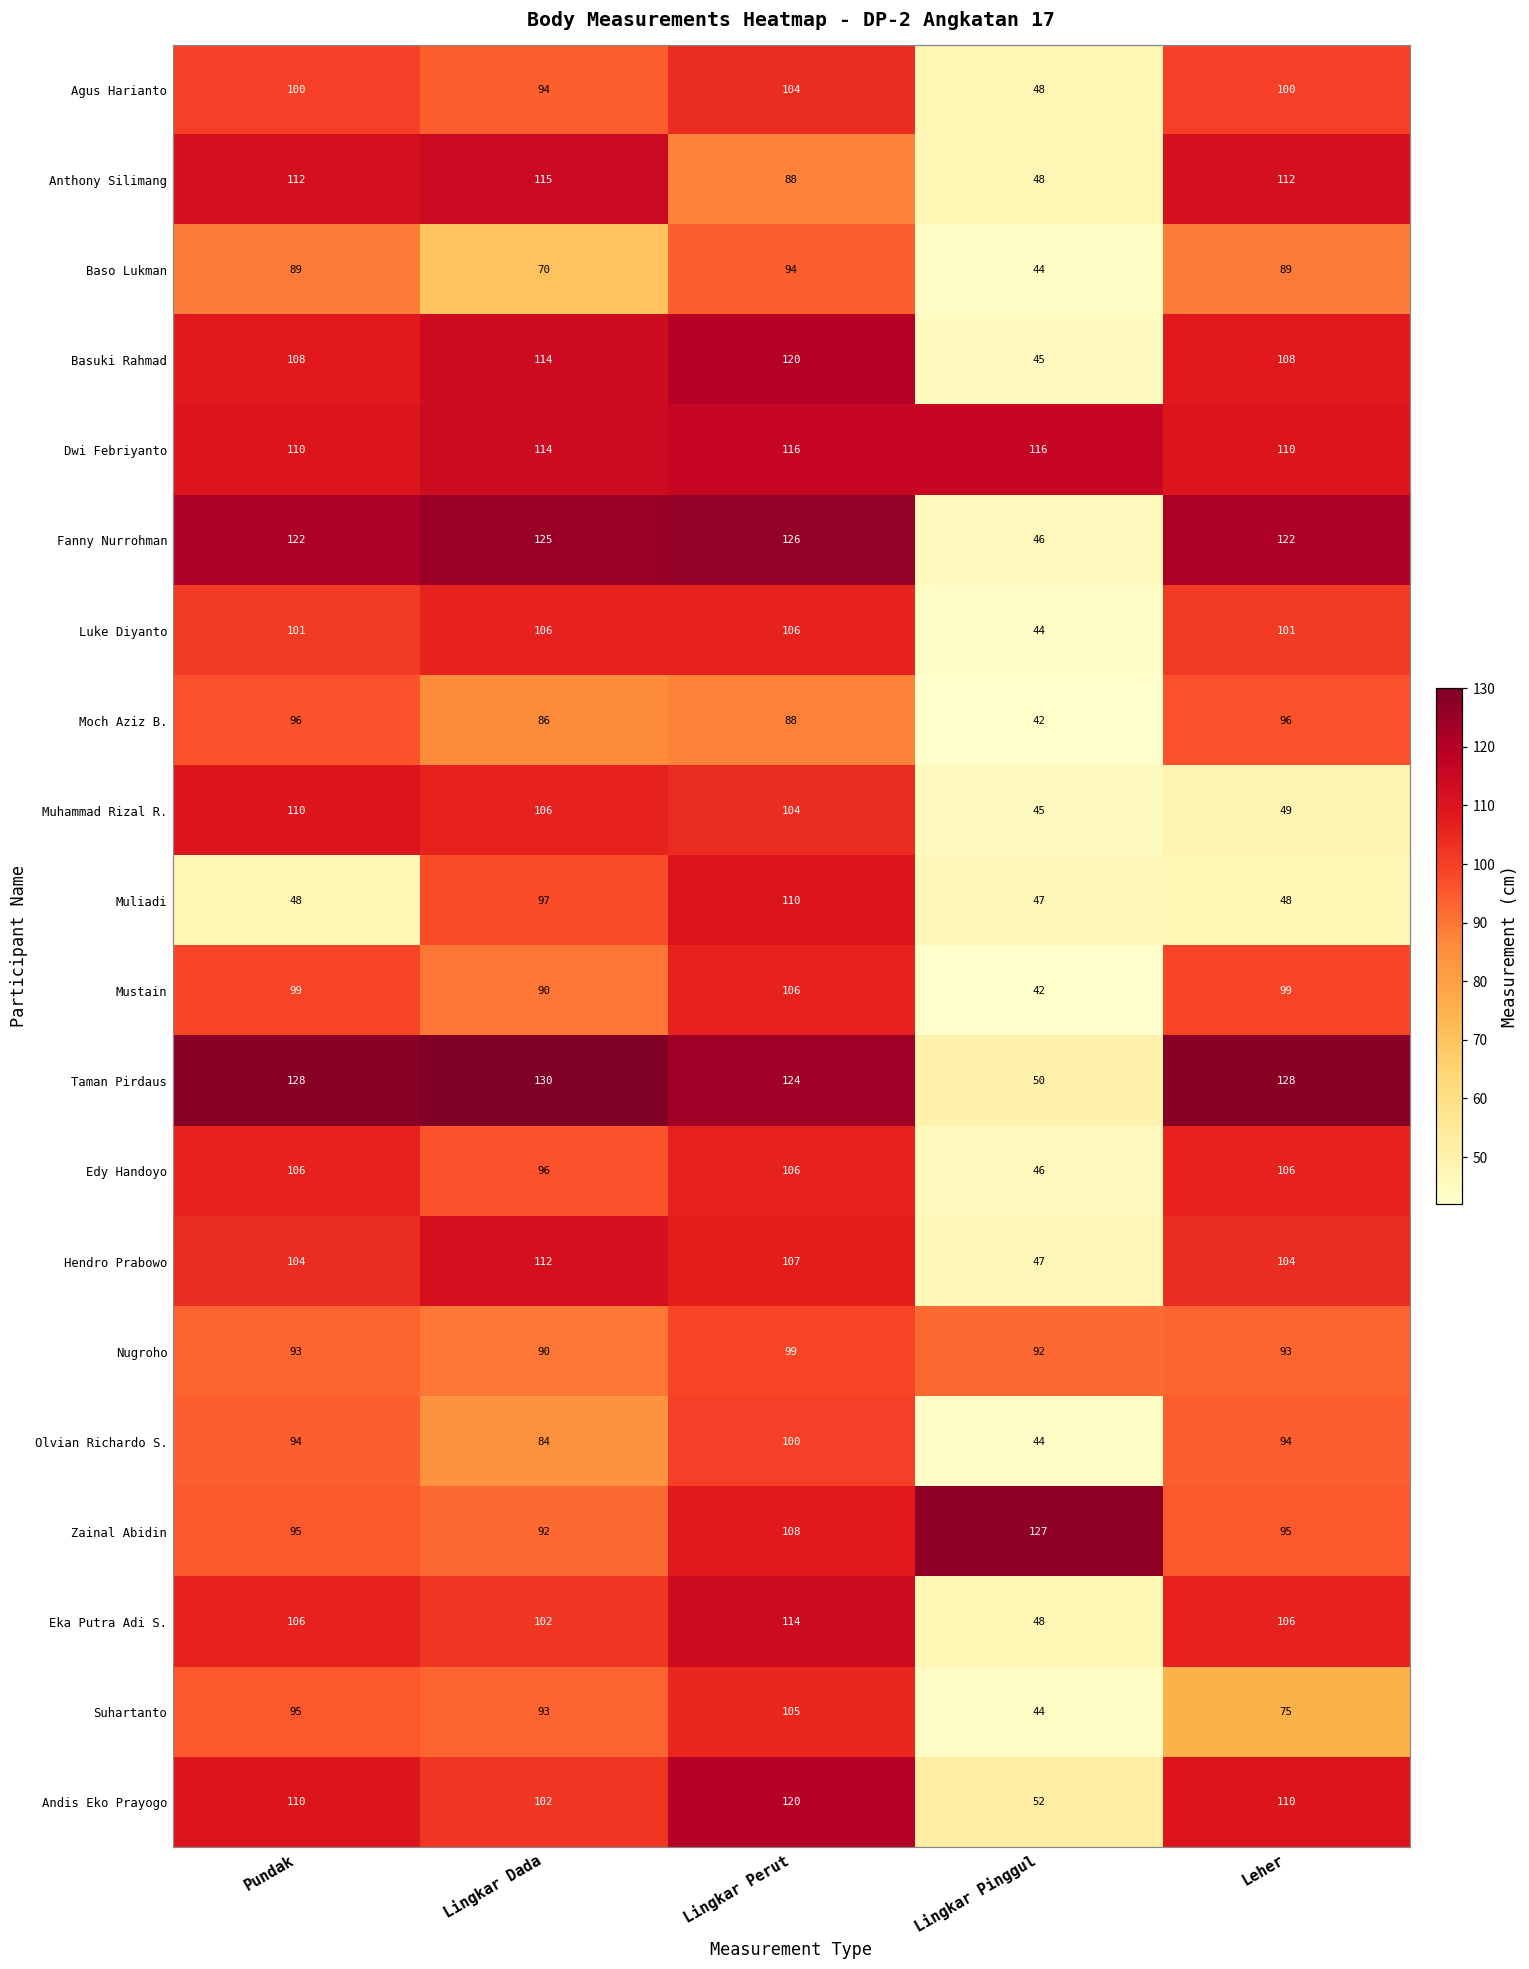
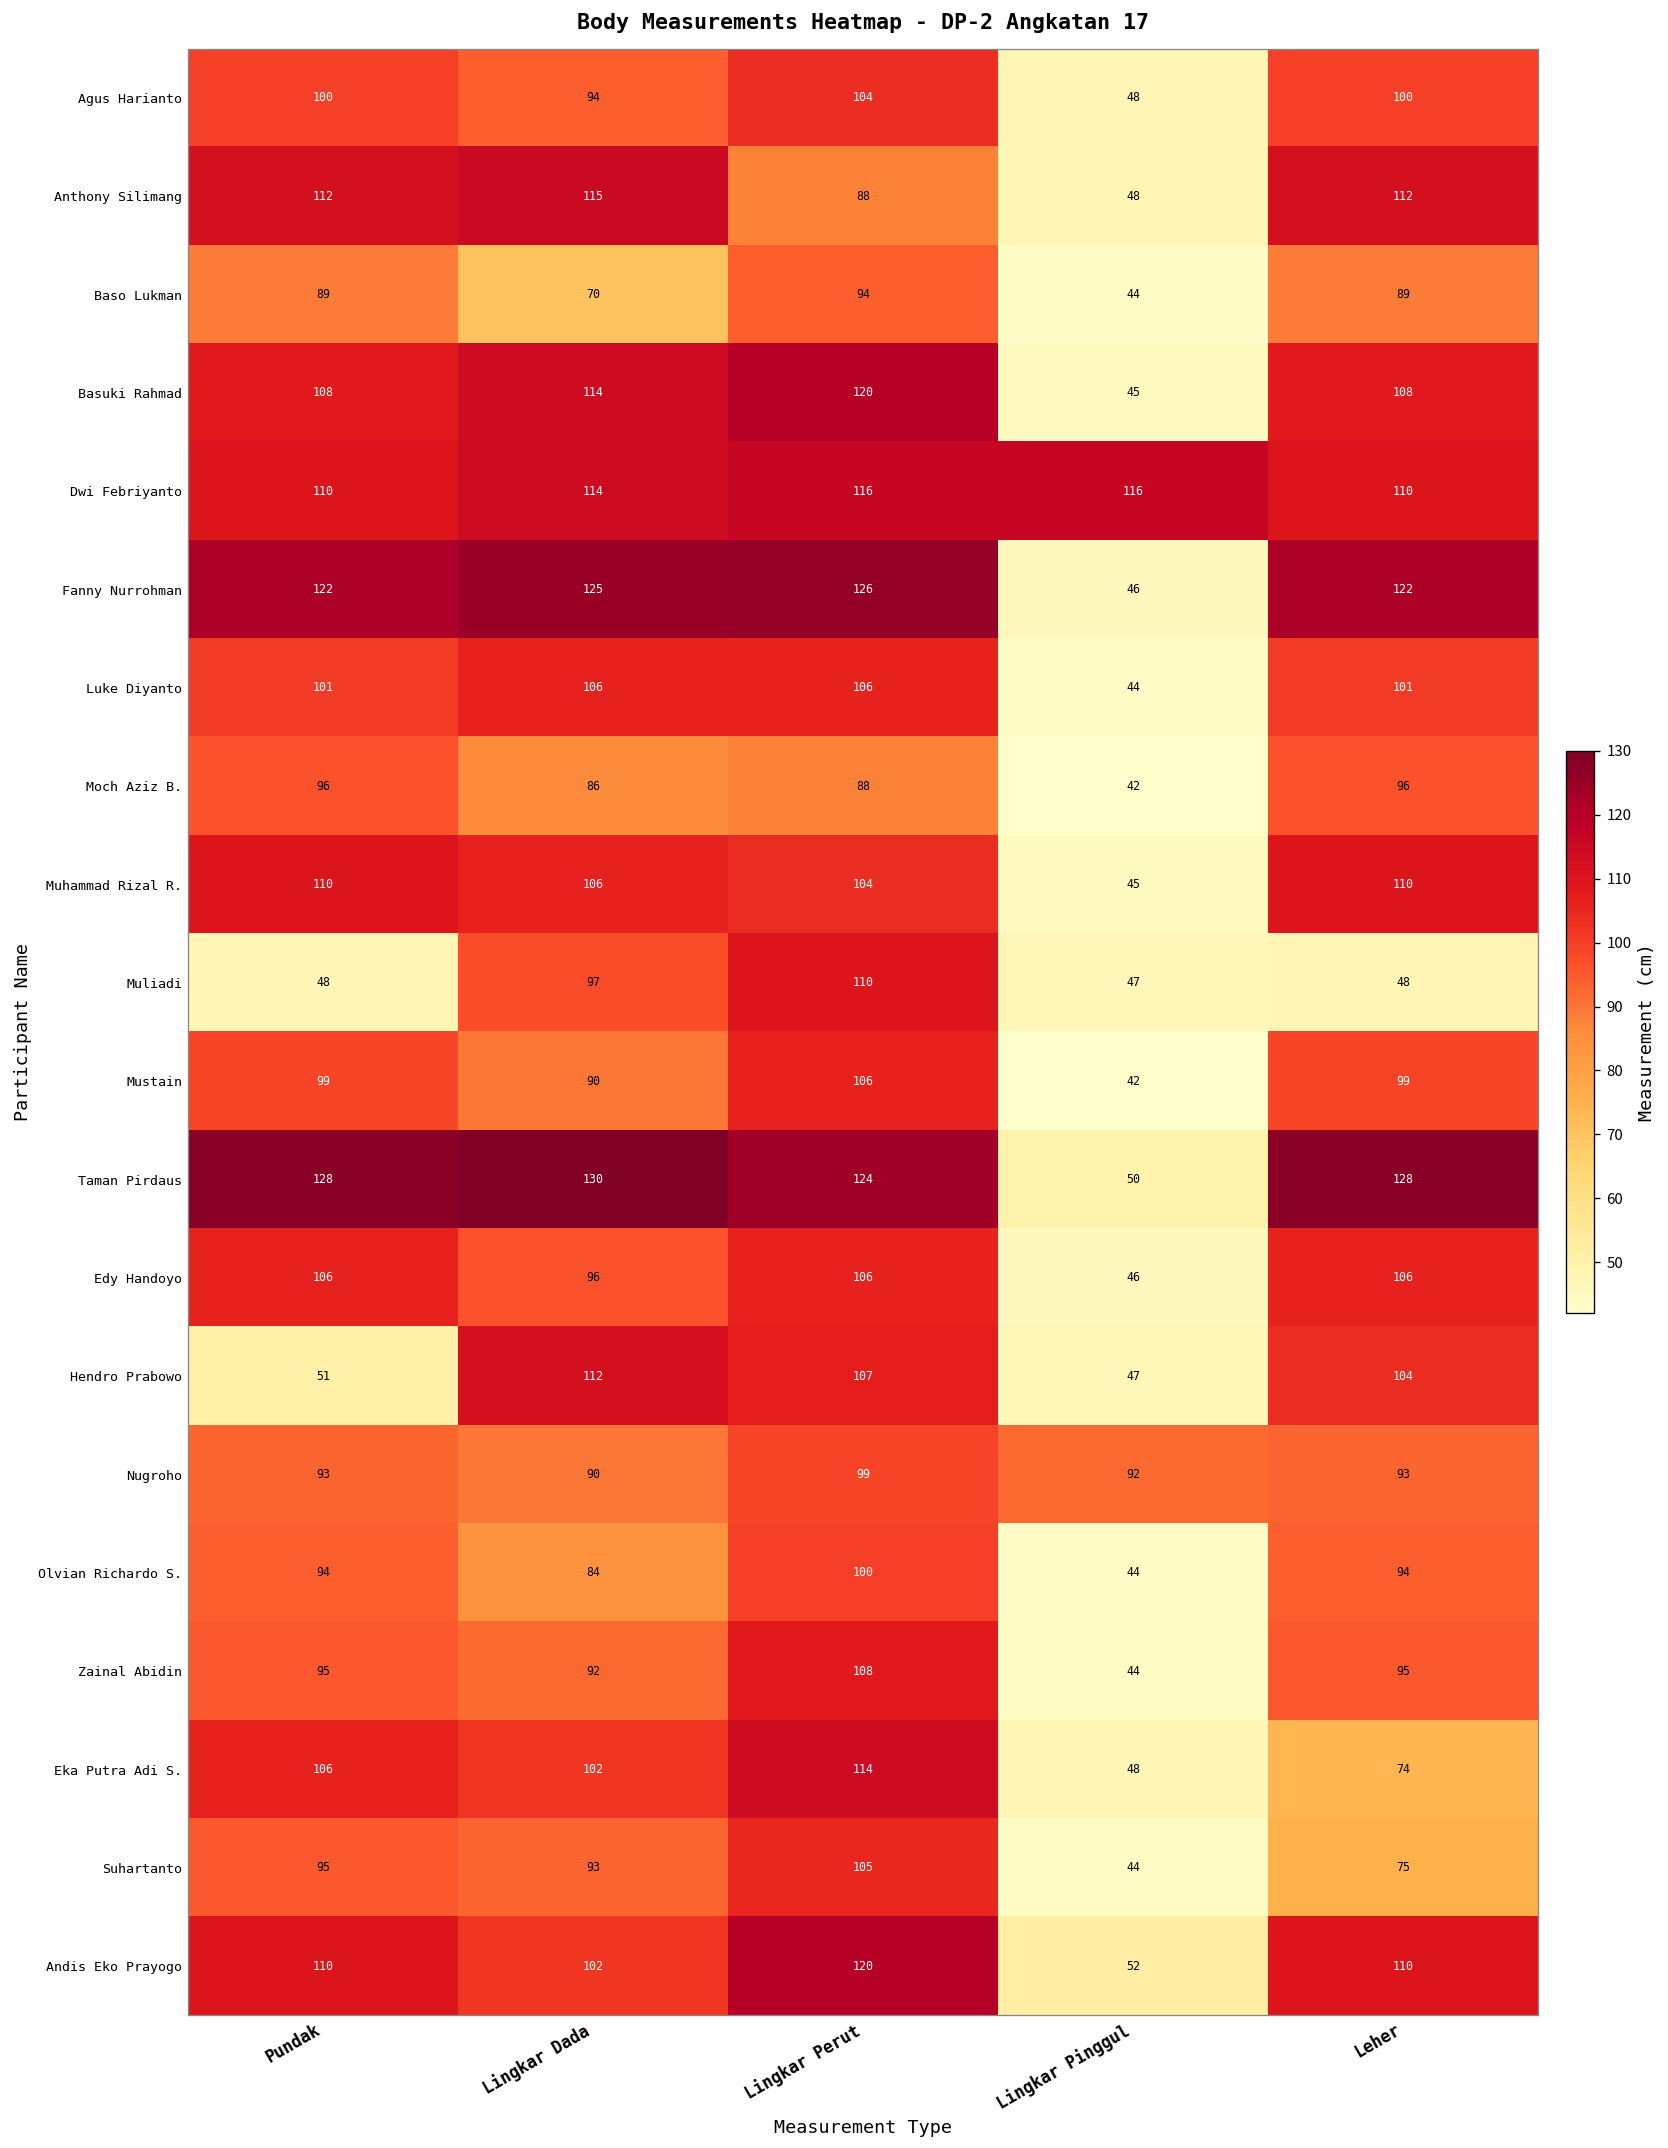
  {
    "Agus Harianto": {
      "Pundak": 100,
      "Lingkar Dada": 94,
      "Lingkar Perut": 104,
      "Lingkar Pinggul": 48,
      "Leher": 100
    },
    "Anthony Silimang": {
      "Pundak": 112,
      "Lingkar Dada": 115,
      "Lingkar Perut": 88,
      "Lingkar Pinggul": 48,
      "Leher": 112
    },
    "Baso Lukman": {
      "Pundak": 89,
      "Lingkar Dada": 70,
      "Lingkar Perut": 94,
      "Lingkar Pinggul": 44,
      "Leher": 89
    },
    "Basuki Rahmad": {
      "Pundak": 108,
      "Lingkar Dada": 114,
      "Lingkar Perut": 120,
      "Lingkar Pinggul": 45,
      "Leher": 108
    },
    "Dwi Febriyanto": {
      "Pundak": 110,
      "Lingkar Dada": 114,
      "Lingkar Perut": 116,
      "Lingkar Pinggul": 116,
      "Leher": 110
    },
    "Fanny Nurrohman": {
      "Pundak": 122,
      "Lingkar Dada": 125,
      "Lingkar Perut": 126,
      "Lingkar Pinggul": 46,
      "Leher": 122
    },
    "Luke Diyanto": {
      "Pundak": 101,
      "Lingkar Dada": 106,
      "Lingkar Perut": 106,
      "Lingkar Pinggul": 44,
      "Leher": 101
    },
    "Moch Aziz B.": {
      "Pundak": 96,
      "Lingkar Dada": 86,
      "Lingkar Perut": 88,
      "Lingkar Pinggul": 42,
      "Leher": 96
    },
    "Muhammad Rizal R.": {
      "Pundak": 110,
      "Lingkar Dada": 106,
      "Lingkar Perut": 104,
      "Lingkar Pinggul": 45,
-     "Leher": 49
+     "Leher": 110
    },
    "Muliadi": {
      "Pundak": 48,
      "Lingkar Dada": 97,
      "Lingkar Perut": 110,
      "Lingkar Pinggul": 47,
      "Leher": 48
    },
    "Mustain": {
      "Pundak": 99,
      "Lingkar Dada": 90,
      "Lingkar Perut": 106,
      "Lingkar Pinggul": 42,
      "Leher": 99
    },
    "Taman Pirdaus": {
      "Pundak": 128,
      "Lingkar Dada": 130,
      "Lingkar Perut": 124,
      "Lingkar Pinggul": 50,
      "Leher": 128
    },
    "Edy Handoyo": {
      "Pundak": 106,
      "Lingkar Dada": 96,
      "Lingkar Perut": 106,
      "Lingkar Pinggul": 46,
      "Leher": 106
    },
    "Hendro Prabowo": {
-     "Pundak": 104,
+     "Pundak": 51,
      "Lingkar Dada": 112,
      "Lingkar Perut": 107,
      "Lingkar Pinggul": 47,
      "Leher": 104
    },
    "Nugroho": {
      "Pundak": 93,
      "Lingkar Dada": 90,
      "Lingkar Perut": 99,
      "Lingkar Pinggul": 92,
      "Leher": 93
    },
    "Olvian Richardo S.": {
      "Pundak": 94,
      "Lingkar Dada": 84,
      "Lingkar Perut": 100,
      "Lingkar Pinggul": 44,
      "Leher": 94
    },
    "Zainal Abidin": {
      "Pundak": 95,
      "Lingkar Dada": 92,
      "Lingkar Perut": 108,
-     "Lingkar Pinggul": 127,
+     "Lingkar Pinggul": 44,
      "Leher": 95
    },
    "Eka Putra Adi S.": {
      "Pundak": 106,
      "Lingkar Dada": 102,
      "Lingkar Perut": 114,
      "Lingkar Pinggul": 48,
-     "Leher": 106
+     "Leher": 74
    },
    "Suhartanto": {
      "Pundak": 95,
      "Lingkar Dada": 93,
      "Lingkar Perut": 105,
      "Lingkar Pinggul": 44,
      "Leher": 75
    },
    "Andis Eko Prayogo": {
      "Pundak": 110,
      "Lingkar Dada": 102,
      "Lingkar Perut": 120,
      "Lingkar Pinggul": 52,
      "Leher": 110
    }
  }
